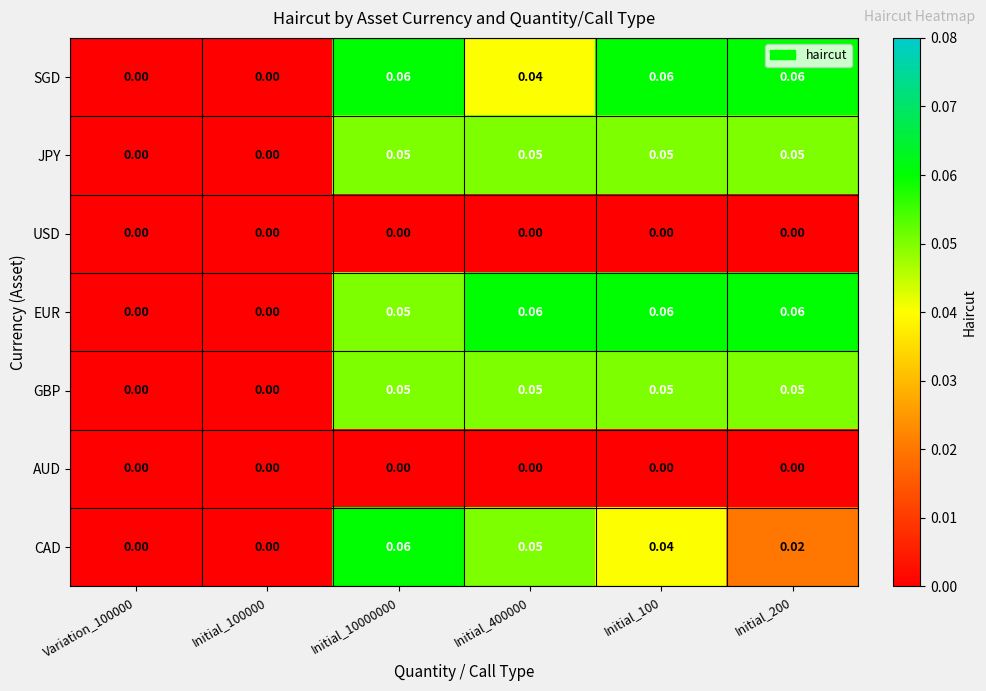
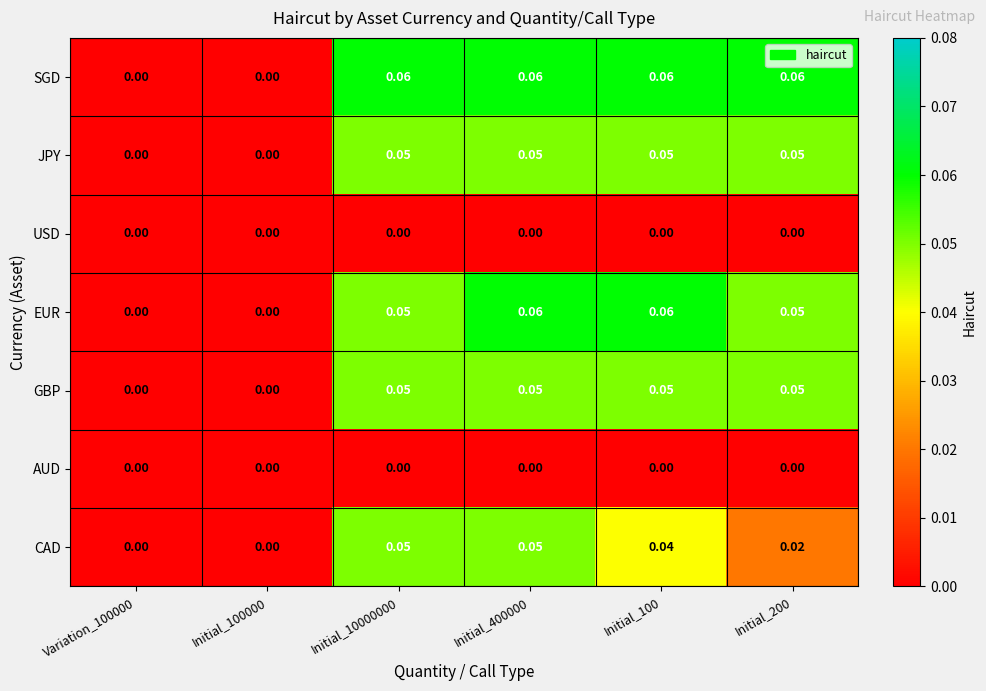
  {
    "SGD": {
      "Variation_100000": 0.00,
      "Initial_100000": 0.00,
      "Initial_10000000": 0.06,
-     "Initial_400000": 0.04,
+     "Initial_400000": 0.06,
      "Initial_100": 0.06,
      "Initial_200": 0.06
    },
    "JPY": {
      "Variation_100000": 0.00,
      "Initial_100000": 0.00,
      "Initial_10000000": 0.05,
      "Initial_400000": 0.05,
      "Initial_100": 0.05,
      "Initial_200": 0.05
    },
    "USD": {
      "Variation_100000": 0.00,
      "Initial_100000": 0.00,
      "Initial_10000000": 0.00,
      "Initial_400000": 0.00,
      "Initial_100": 0.00,
      "Initial_200": 0.00
    },
    "EUR": {
      "Variation_100000": 0.00,
      "Initial_100000": 0.00,
      "Initial_10000000": 0.05,
      "Initial_400000": 0.06,
      "Initial_100": 0.06,
-     "Initial_200": 0.06
+     "Initial_200": 0.05
    },
    "GBP": {
      "Variation_100000": 0.00,
      "Initial_100000": 0.00,
      "Initial_10000000": 0.05,
      "Initial_400000": 0.05,
      "Initial_100": 0.05,
      "Initial_200": 0.05
    },
    "AUD": {
      "Variation_100000": 0.00,
      "Initial_100000": 0.00,
      "Initial_10000000": 0.00,
      "Initial_400000": 0.00,
      "Initial_100": 0.00,
      "Initial_200": 0.00
    },
    "CAD": {
      "Variation_100000": 0.00,
      "Initial_100000": 0.00,
-     "Initial_10000000": 0.06,
+     "Initial_10000000": 0.05,
      "Initial_400000": 0.05,
      "Initial_100": 0.04,
      "Initial_200": 0.02
    }
  }
